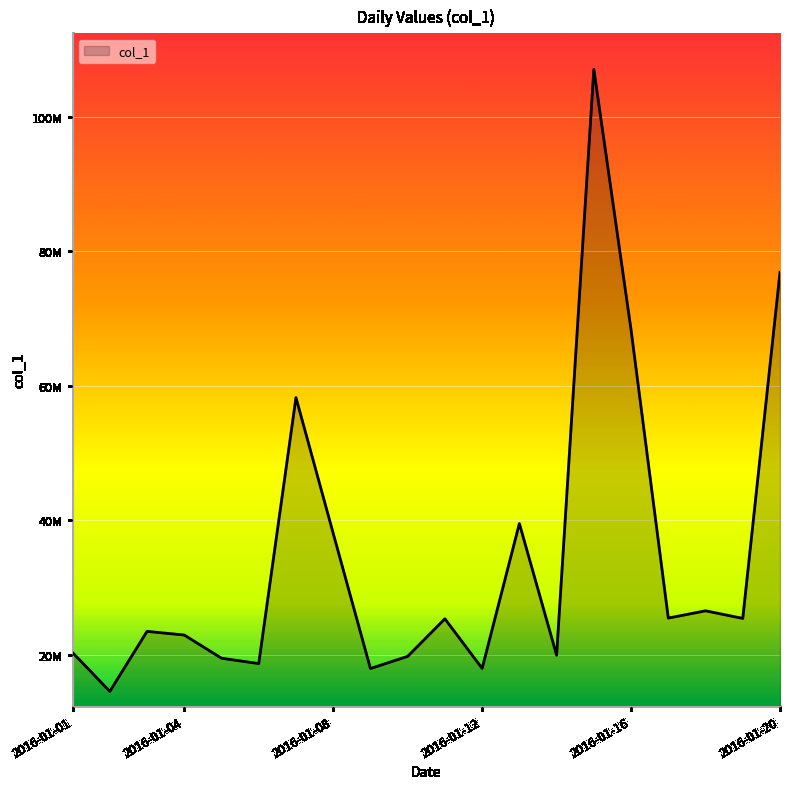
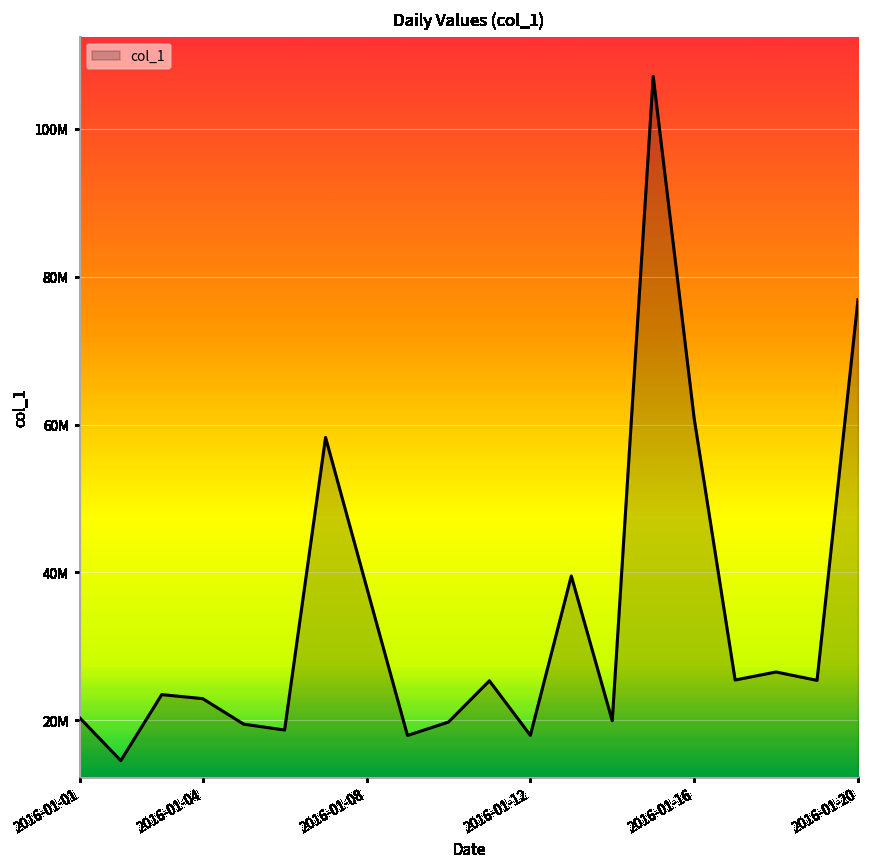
  {
    "2016-01-01": 20000000,
    "2016-01-04": 23000000,
    "2016-01-08": 38000000,
    "2016-01-12": 18000000,
-   "2016-01-16": 68000000,
+   "2016-01-16": 61000000,
    "2016-01-20": 77000000
  }
